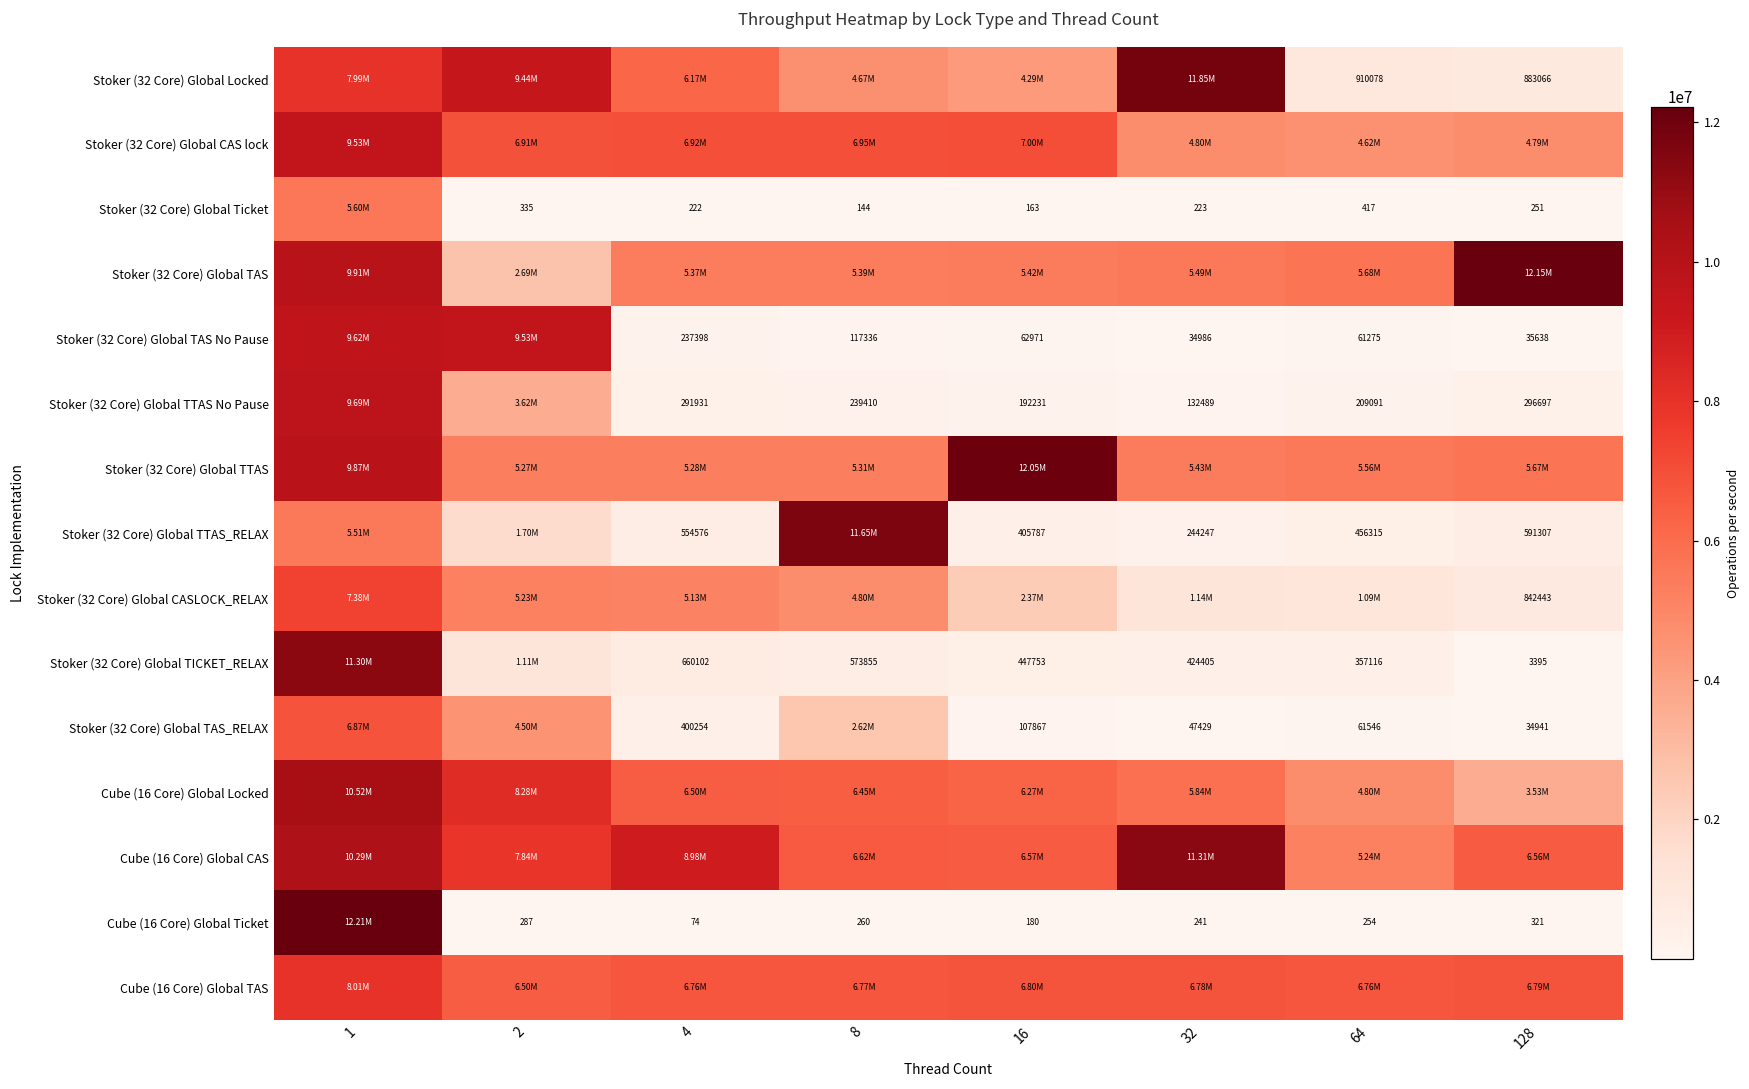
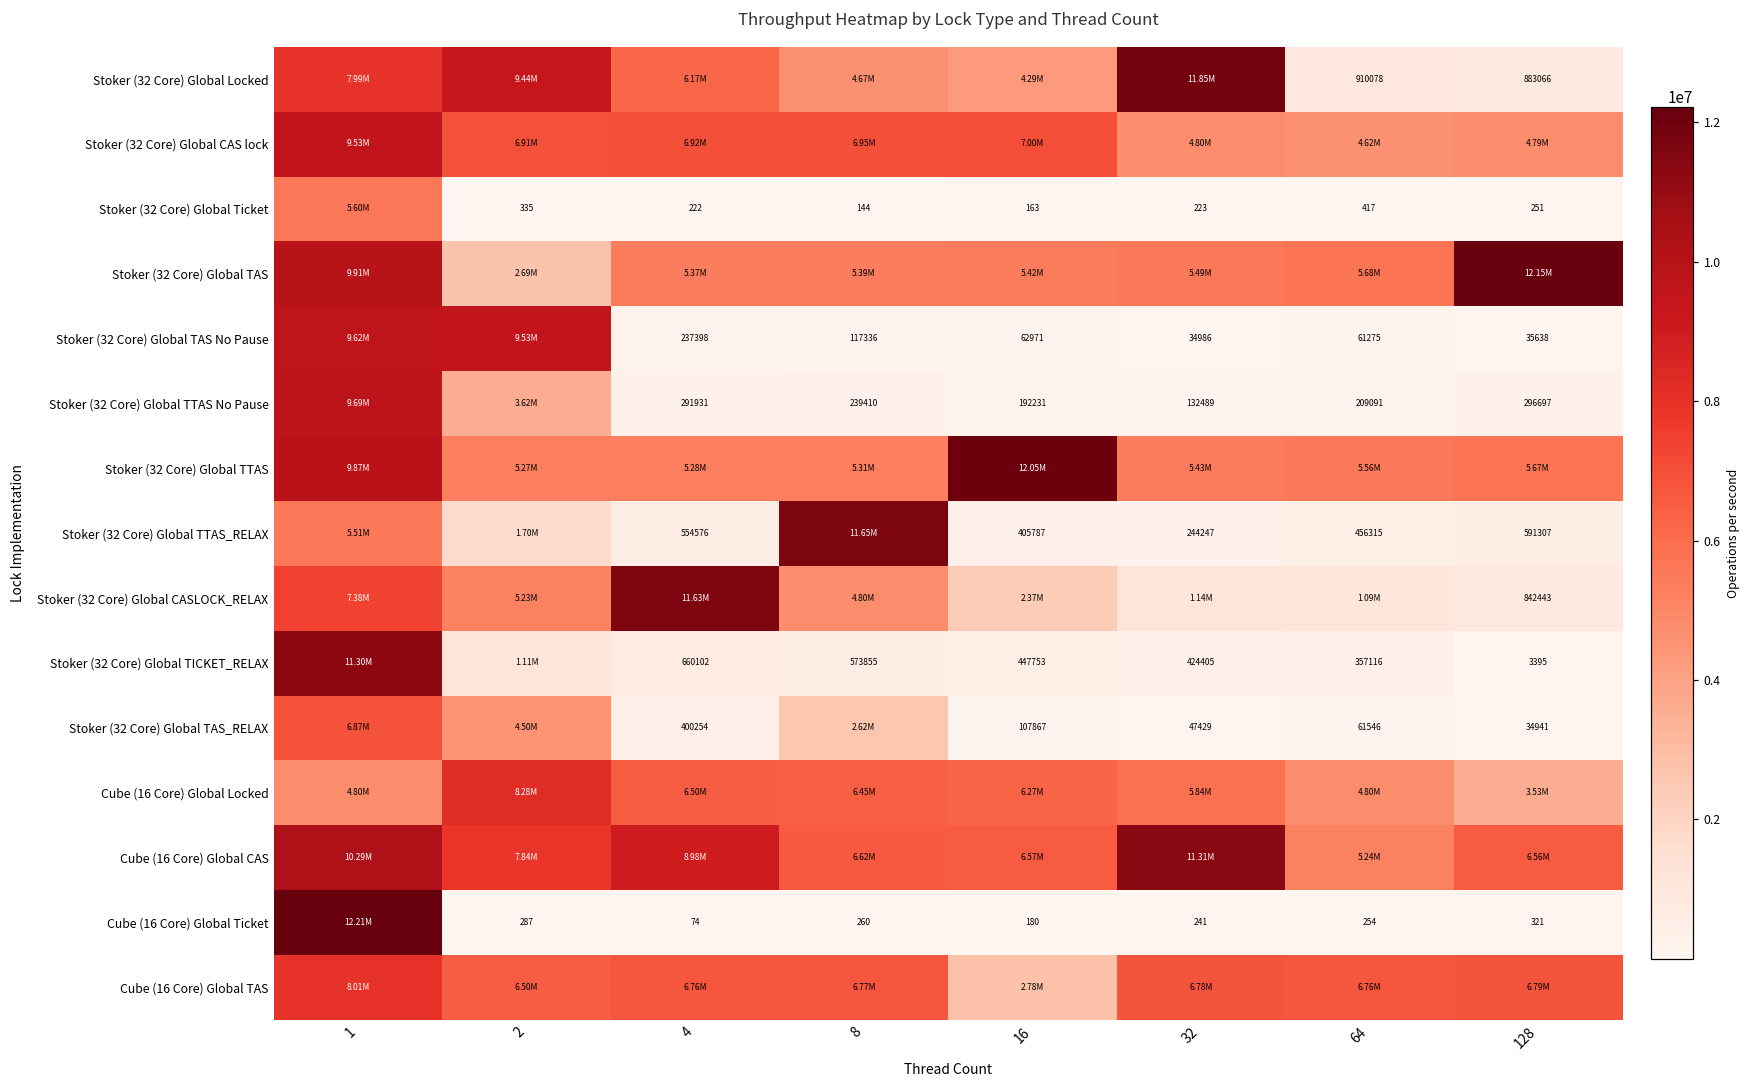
  {
    "Stoker (32 Core) Global Locked": {
      "1": "7.99M",
      "2": "9.44M",
      "4": "6.17M",
      "8": "4.67M",
      "16": "4.29M",
      "32": "11.85M",
      "64": "910078",
      "128": "883066"
    },
    "Stoker (32 Core) Global CAS lock": {
      "1": "9.53M",
      "2": "6.91M",
      "4": "6.92M",
      "8": "6.95M",
      "16": "7.00M",
      "32": "4.80M",
      "64": "4.62M",
      "128": "4.79M"
    },
    "Stoker (32 Core) Global Ticket": {
      "1": "5.60M",
      "2": "335",
      "4": "222",
      "8": "144",
      "16": "163",
      "32": "223",
      "64": "417",
      "128": "251"
    },
    "Stoker (32 Core) Global TAS": {
      "1": "9.91M",
      "2": "2.69M",
      "4": "5.37M",
      "8": "5.39M",
      "16": "5.42M",
      "32": "5.49M",
      "64": "5.68M",
      "128": "12.15M"
    },
    "Stoker (32 Core) Global TAS No Pause": {
      "1": "9.62M",
      "2": "9.53M",
      "4": "237398",
      "8": "117336",
      "16": "62971",
      "32": "34986",
      "64": "61275",
      "128": "35638"
    },
    "Stoker (32 Core) Global TTAS No Pause": {
      "1": "9.69M",
      "2": "3.62M",
      "4": "291931",
      "8": "239410",
      "16": "192231",
      "32": "132489",
      "64": "209091",
      "128": "296697"
    },
    "Stoker (32 Core) Global TTAS": {
      "1": "9.87M",
      "2": "5.27M",
      "4": "5.28M",
      "8": "5.31M",
      "16": "12.05M",
      "32": "5.43M",
      "64": "5.56M",
      "128": "5.67M"
    },
    "Stoker (32 Core) Global TTAS_RELAX": {
      "1": "5.51M",
      "2": "1.70M",
      "4": "554576",
      "8": "11.65M",
      "16": "405787",
      "32": "244247",
      "64": "456315",
      "128": "591307"
    },
    "Stoker (32 Core) Global CASLOCK_RELAX": {
      "1": "7.38M",
      "2": "5.23M",
-     "4": "5.13M",
+     "4": "11.63M",
      "8": "4.80M",
      "16": "2.37M",
      "32": "1.14M",
      "64": "1.09M",
      "128": "842443"
    },
    "Stoker (32 Core) Global TICKET_RELAX": {
      "1": "11.30M",
      "2": "1.11M",
      "4": "660102",
      "8": "573855",
      "16": "447753",
      "32": "424405",
      "64": "357116",
      "128": "3395"
    },
    "Stoker (32 Core) Global TAS_RELAX": {
      "1": "6.87M",
      "2": "4.50M",
      "4": "400254",
      "8": "2.62M",
      "16": "107867",
      "32": "47429",
      "64": "61546",
      "128": "34941"
    },
    "Cube (16 Core) Global Locked": {
-     "1": "10.52M",
+     "1": "4.80M",
      "2": "8.28M",
      "4": "6.50M",
      "8": "6.45M",
      "16": "6.27M",
      "32": "5.84M",
      "64": "4.80M",
      "128": "3.53M"
    },
    "Cube (16 Core) Global CAS": {
      "1": "10.29M",
      "2": "7.84M",
      "4": "8.98M",
      "8": "6.62M",
      "16": "6.57M",
      "32": "11.31M",
      "64": "5.24M",
      "128": "6.56M"
    },
    "Cube (16 Core) Global Ticket": {
      "1": "12.21M",
      "2": "287",
      "4": "74",
      "8": "260",
      "16": "180",
      "32": "241",
      "64": "254",
      "128": "321"
    },
    "Cube (16 Core) Global TAS": {
      "1": "8.01M",
      "2": "6.50M",
      "4": "6.76M",
      "8": "6.77M",
-     "16": "6.80M",
+     "16": "2.78M",
      "32": "6.78M",
      "64": "6.76M",
      "128": "6.79M"
    }
  }
